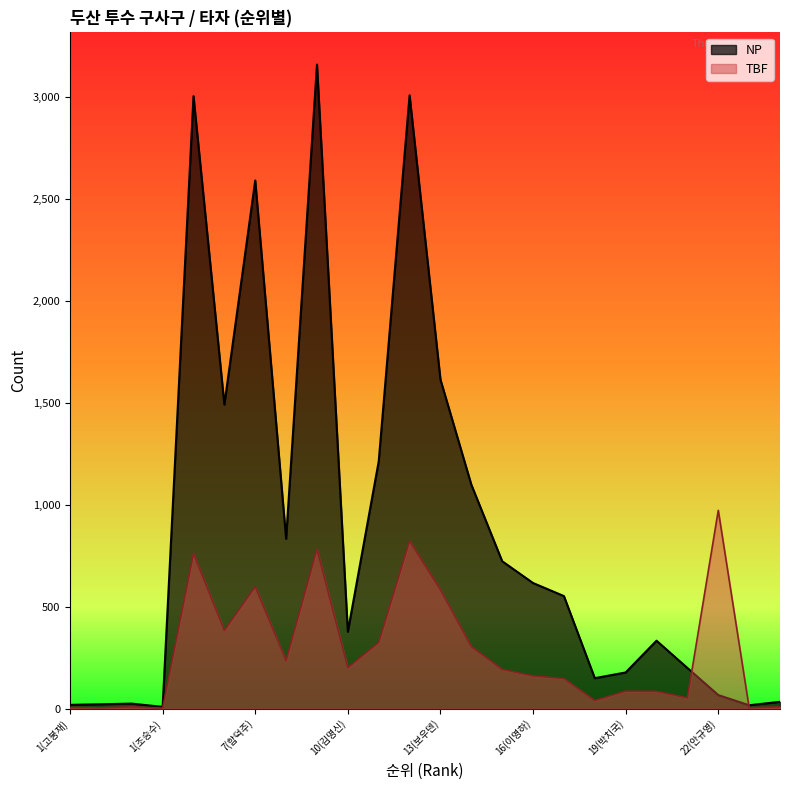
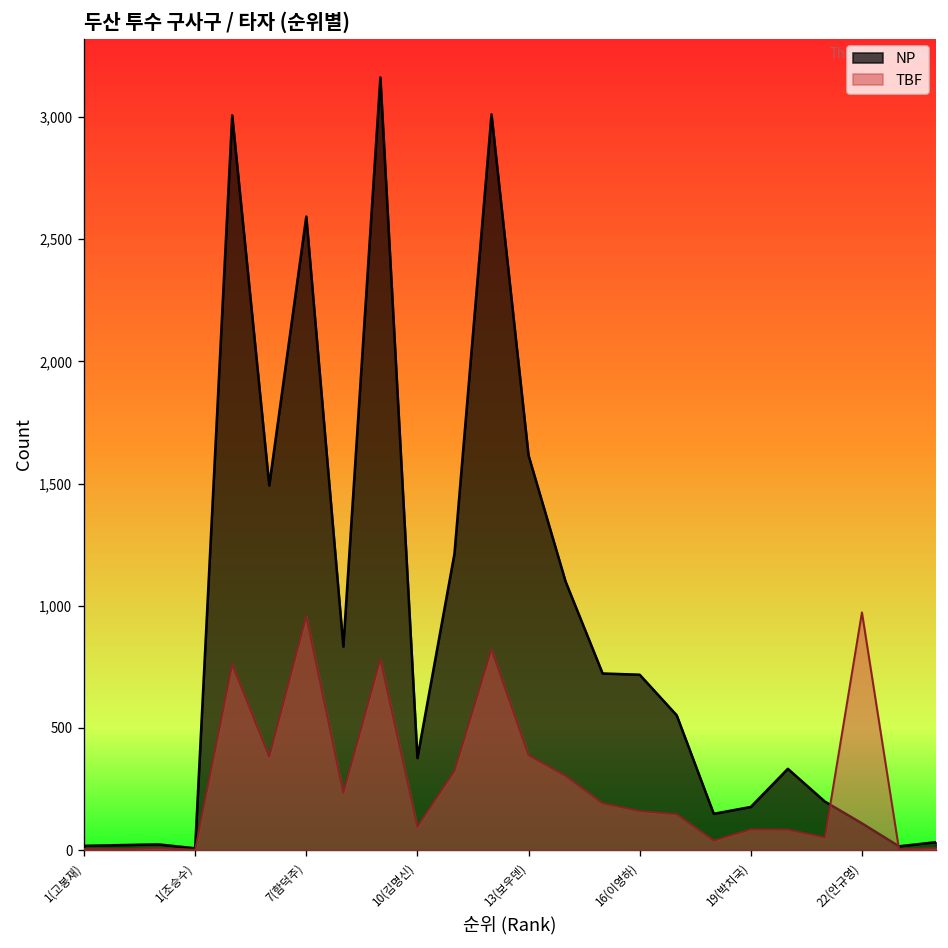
  {
    "NP": {
      "1(고봉재)": "20",
      "7(함덕주)": "2,590",
      "10(김명신)": "380",
      "13(보우덴)": "1,620",
-     "16(이영하)": "620",
+     "16(이영하)": "720",
      "19(박치국)": "180",
-     "22(안규영)": "70"
+     "22(안규영)": "110"
    },
    "TBF": {
      "1(고봉재)": "10",
-     "7(함덕주)": "600",
-     "10(김명신)": "200",
-     "13(보우덴)": "580",
+     "7(함덕주)": "960",
+     "10(김명신)": "100",
+     "13(보우덴)": "390",
      "16(이영하)": "160",
      "19(박치국)": "90",
      "22(안규영)": "970"
    }
  }
